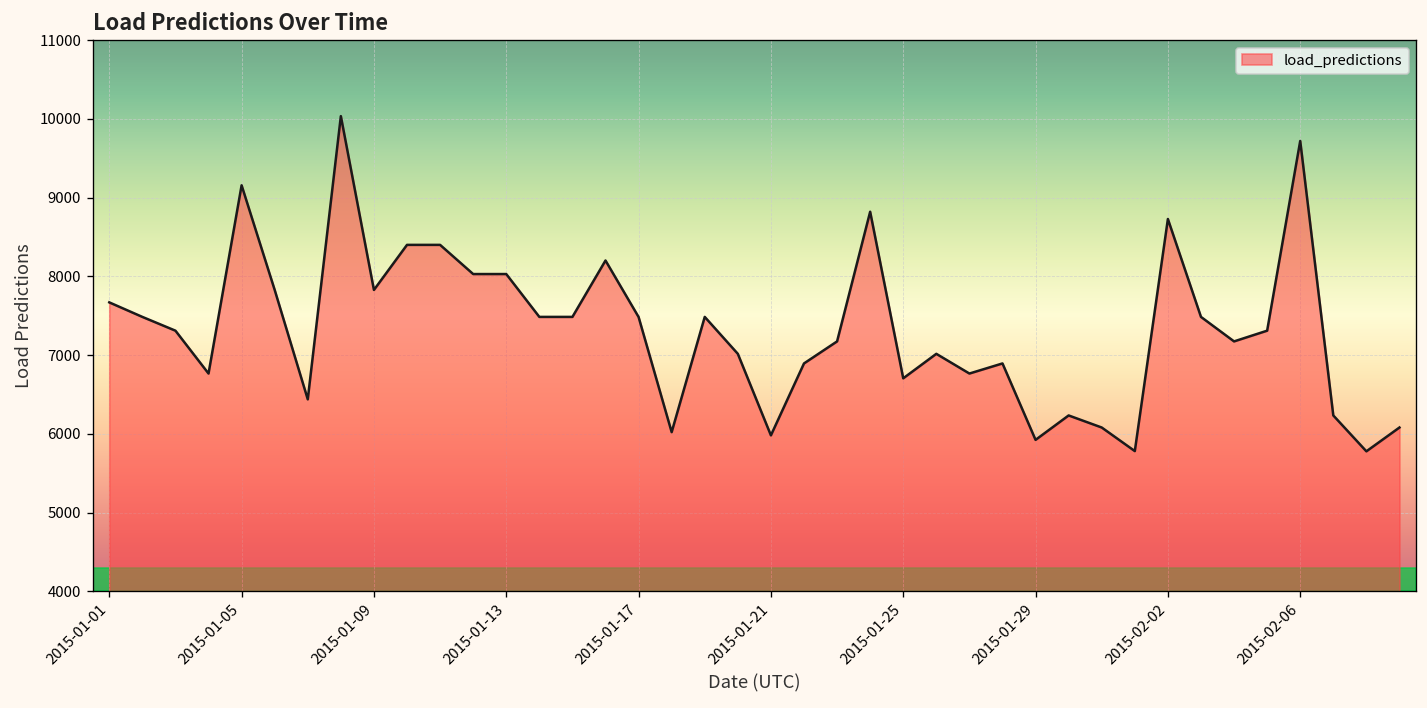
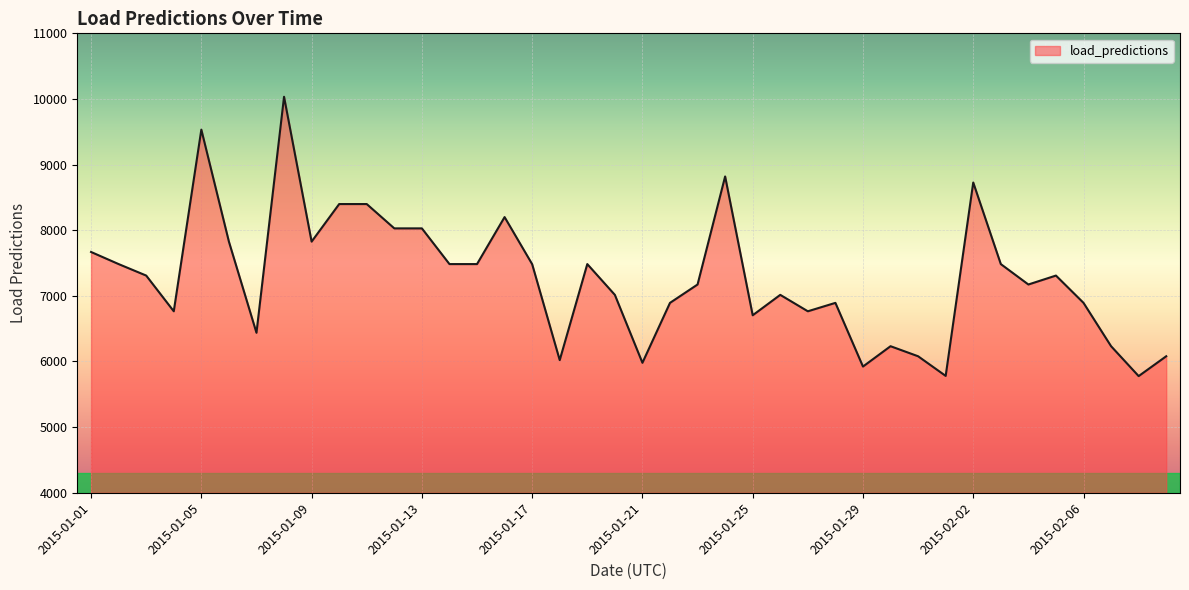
  {
    "2015-01-01": 7700,
-   "2015-01-05": 9200,
+   "2015-01-05": 9500,
    "2015-01-09": 7800,
    "2015-01-13": 8000,
    "2015-01-17": 7500,
    "2015-01-21": 6000,
    "2015-01-25": 6700,
    "2015-01-29": 5900,
    "2015-02-02": 8700,
-   "2015-02-06": 9700
+   "2015-02-06": 6900
  }
